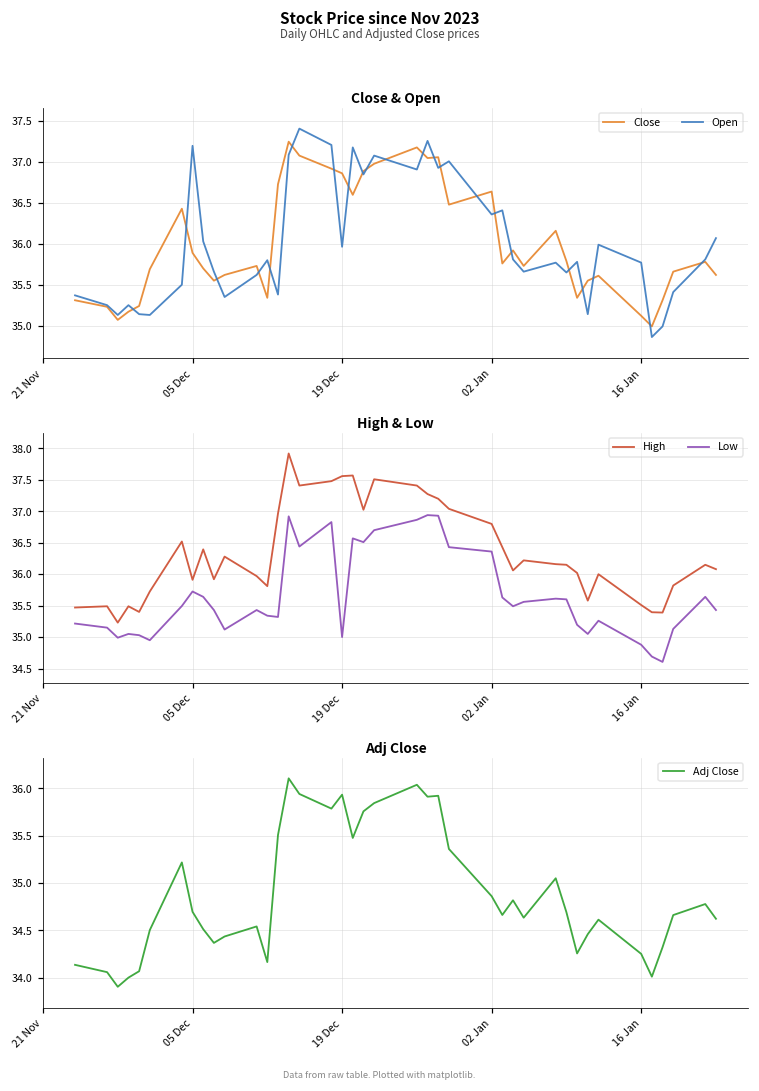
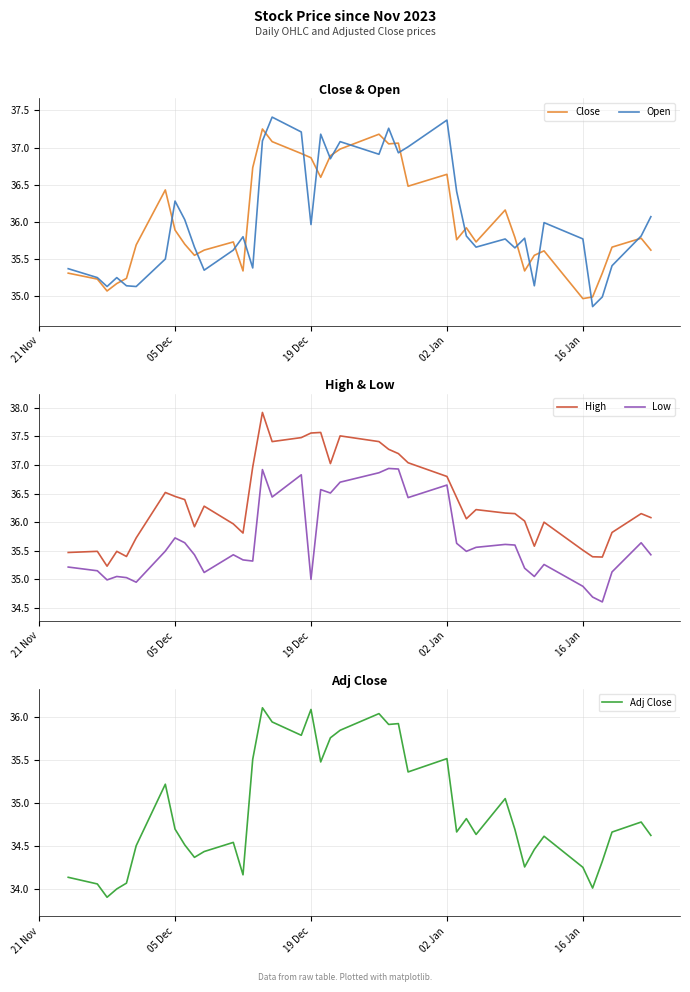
  {
    "Close & Open": {
      "Close": {
        "05 Dec": 35.9,
        "19 Dec": 36.9,
        "02 Jan": 36.6,
-       "16 Jan": 35.1
+       "16 Jan": 35.0
      },
      "Open": {
-       "05 Dec": 37.2,
+       "05 Dec": 36.3,
        "19 Dec": 36.0,
-       "02 Jan": 36.4,
+       "02 Jan": 37.4,
        "16 Jan": 35.8
      }
    },
    "High & Low": {
      "High": {
-       "05 Dec": 35.9,
+       "05 Dec": 36.5,
        "19 Dec": 37.6,
        "02 Jan": 36.8,
        "16 Jan": 35.5
      },
      "Low": {
        "05 Dec": 35.7,
        "19 Dec": 35.0,
-       "02 Jan": 36.4,
+       "02 Jan": 36.6,
        "16 Jan": 34.9
      }
    },
    "Adj Close": {
      "05 Dec": 34.7,
-     "19 Dec": 35.9,
-     "02 Jan": 34.9,
+     "19 Dec": 36.1,
+     "02 Jan": 35.5,
      "16 Jan": 34.3
    }
  }
